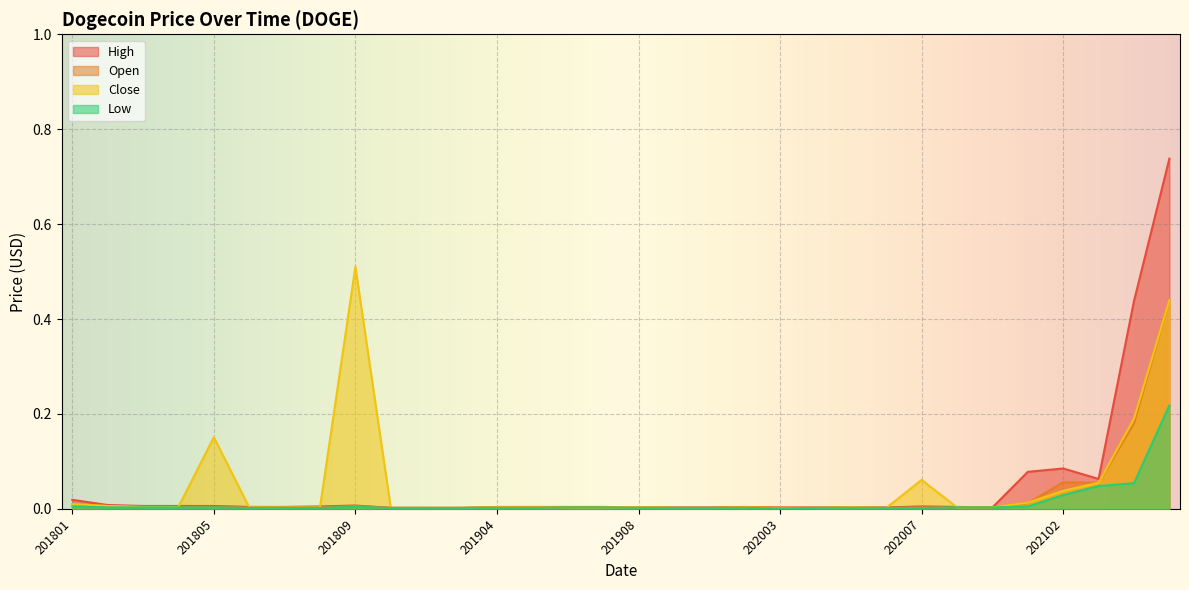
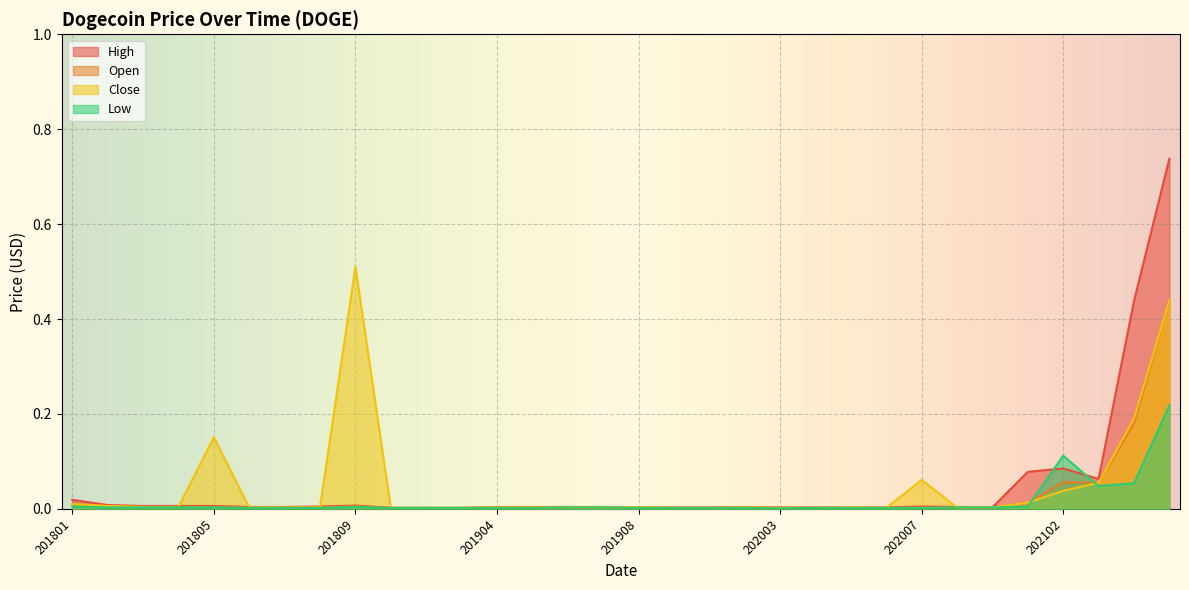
  {
    "Close": {
      "201805": 0.15,
      "201809": 0.51,
      "202007": 0.06,
      "202102": 0.04
    },
    "Low": {
-     "202102": 0.03
+     "202102": 0.11
    }
  }
